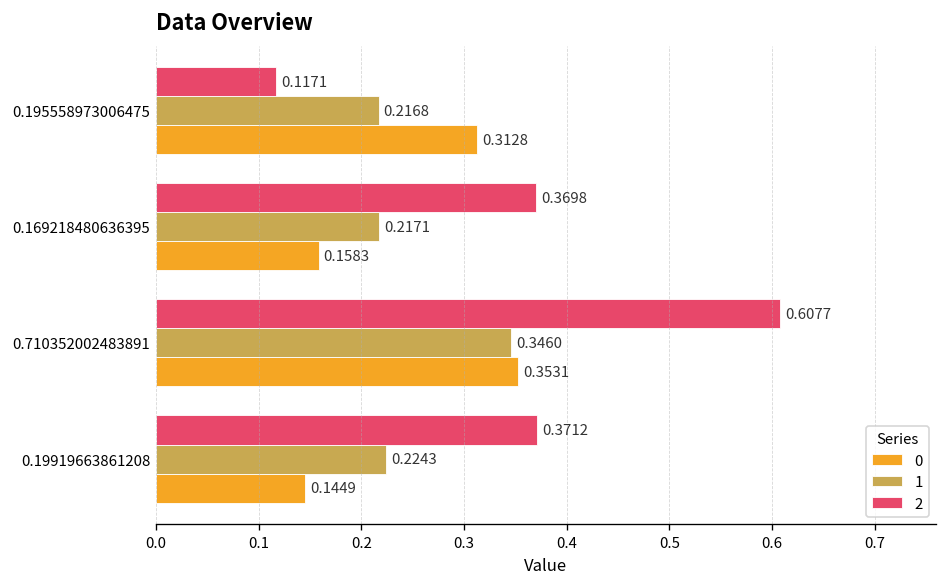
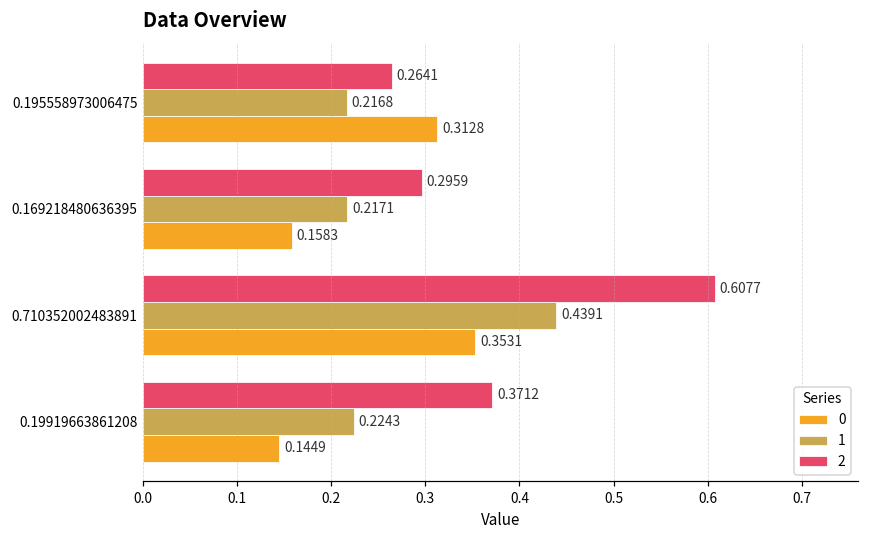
  {
    "0": {
      "0.195558973006475": 0.3128,
      "0.169218480636395": 0.1583,
      "0.710352002483891": 0.3531,
      "0.19919663861208": 0.1449
    },
    "1": {
      "0.195558973006475": 0.2168,
      "0.169218480636395": 0.2171,
-     "0.710352002483891": 0.3460,
+     "0.710352002483891": 0.4391,
      "0.19919663861208": 0.2243
    },
    "2": {
-     "0.195558973006475": 0.1171,
-     "0.169218480636395": 0.3698,
+     "0.195558973006475": 0.2641,
+     "0.169218480636395": 0.2959,
      "0.710352002483891": 0.6077,
      "0.19919663861208": 0.3712
    }
  }
